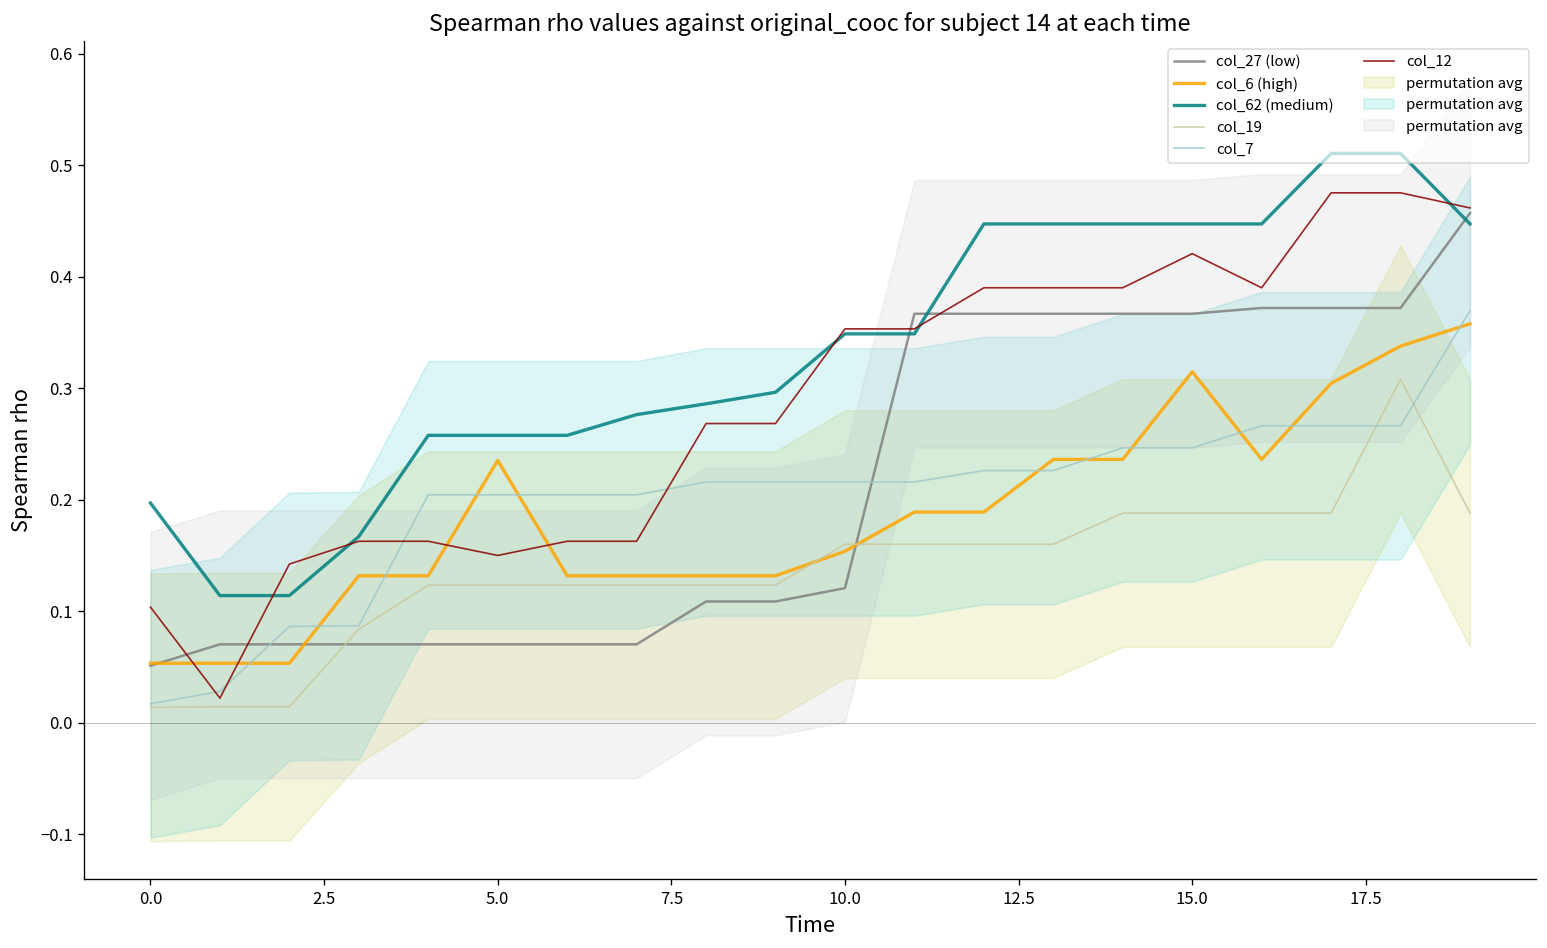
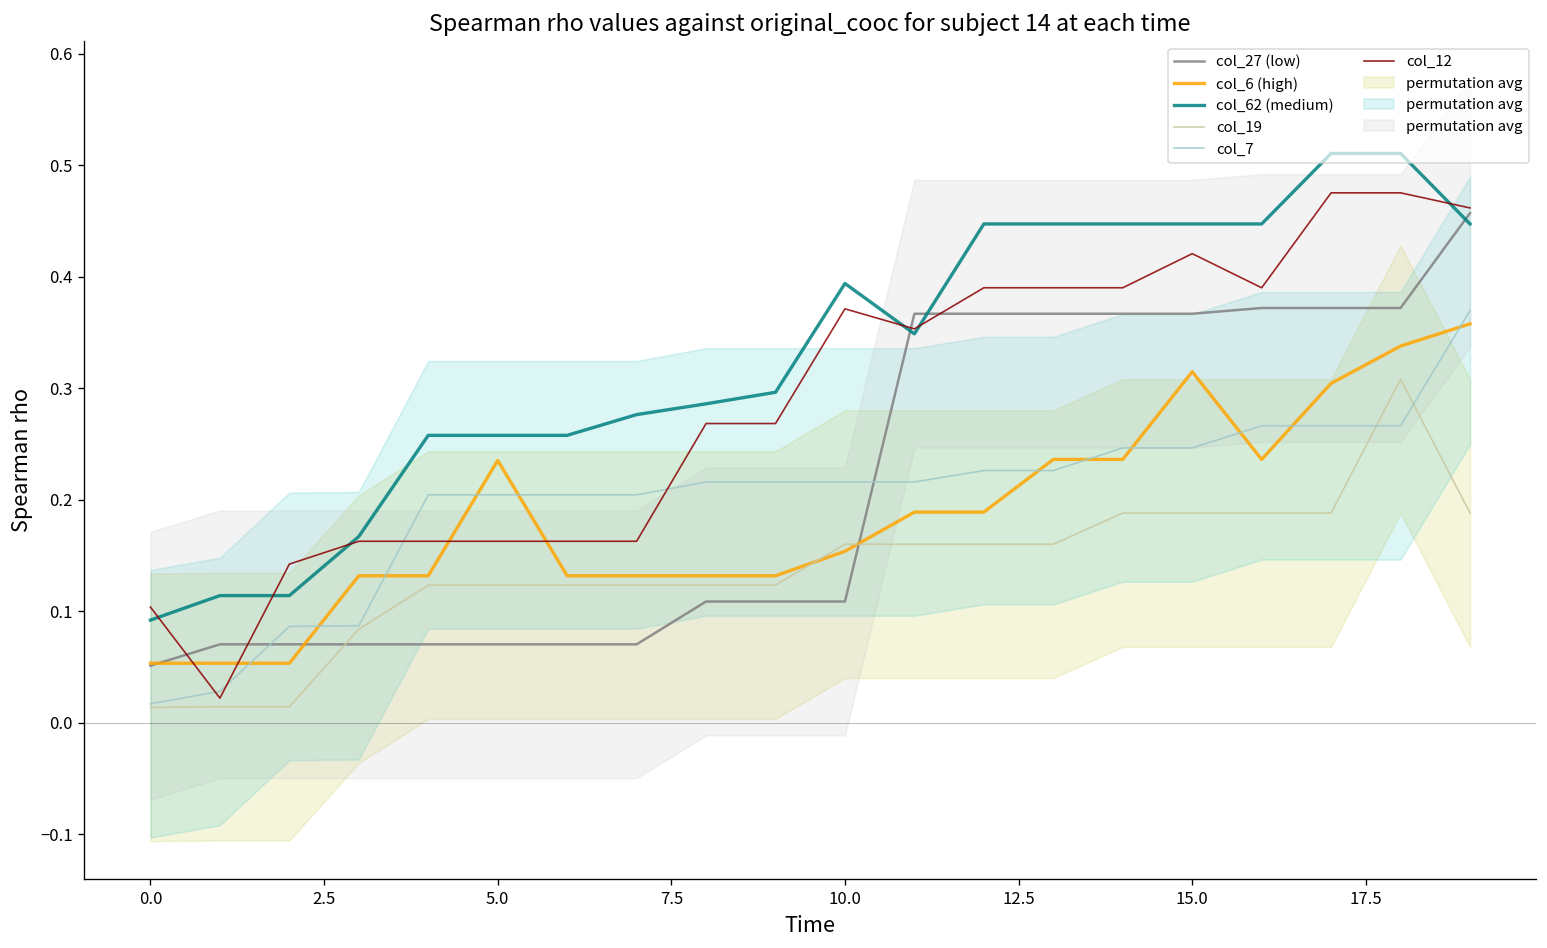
  {
    "col_27 (low)": {
      "5.0": 0.07,
-     "10.0": 0.12
+     "10.0": 0.11
    },
    "col_6 (high)": {
      "5.0": 0.24,
      "10.0": 0.15,
      "15.0": 0.31
    },
    "col_62 (medium)": {
-     "0.0": 0.20,
+     "0.0": 0.09,
      "5.0": 0.26,
-     "10.0": 0.35,
+     "10.0": 0.39,
      "15.0": 0.45
    },
    "col_12": {
      "0.0": 0.10,
-     "5.0": 0.15,
-     "10.0": 0.35,
+     "5.0": 0.16,
+     "10.0": 0.37,
      "15.0": 0.42
    }
  }
